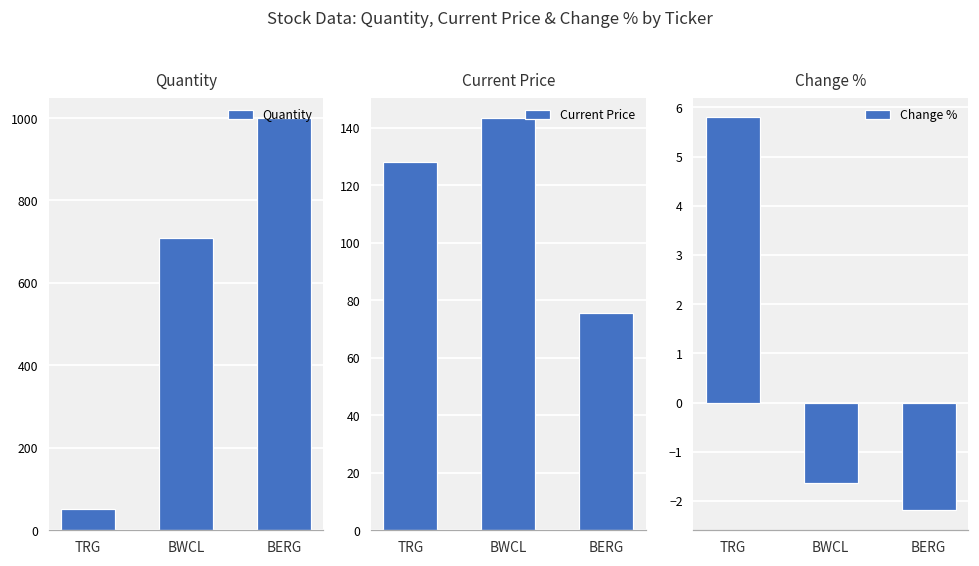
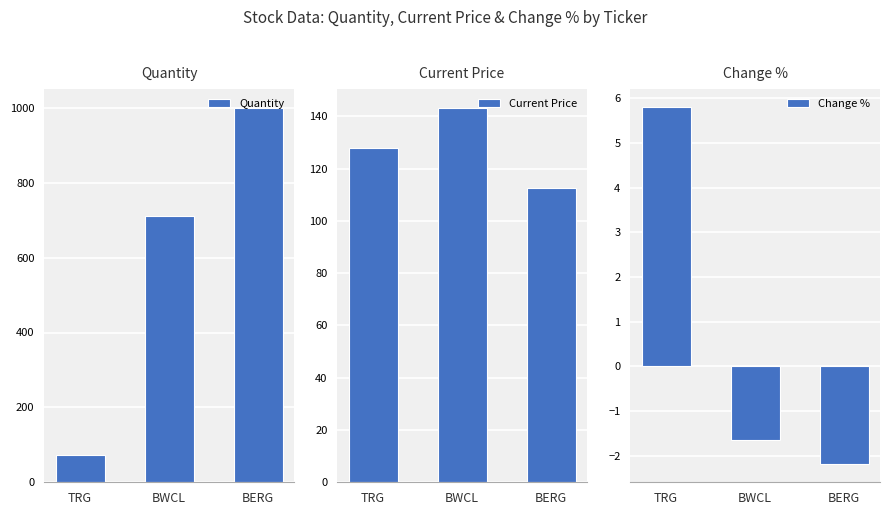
  {
    "Quantity": {
-     "TRG": 50,
+     "TRG": 70,
      "BWCL": 710,
      "BERG": 1000
    },
    "Current Price": {
      "TRG": 128,
      "BWCL": 143,
-     "BERG": 75
+     "BERG": 113
    },
    "Change %": {
      "TRG": 5.8,
      "BWCL": -1.6,
      "BERG": -2.2
    }
  }
